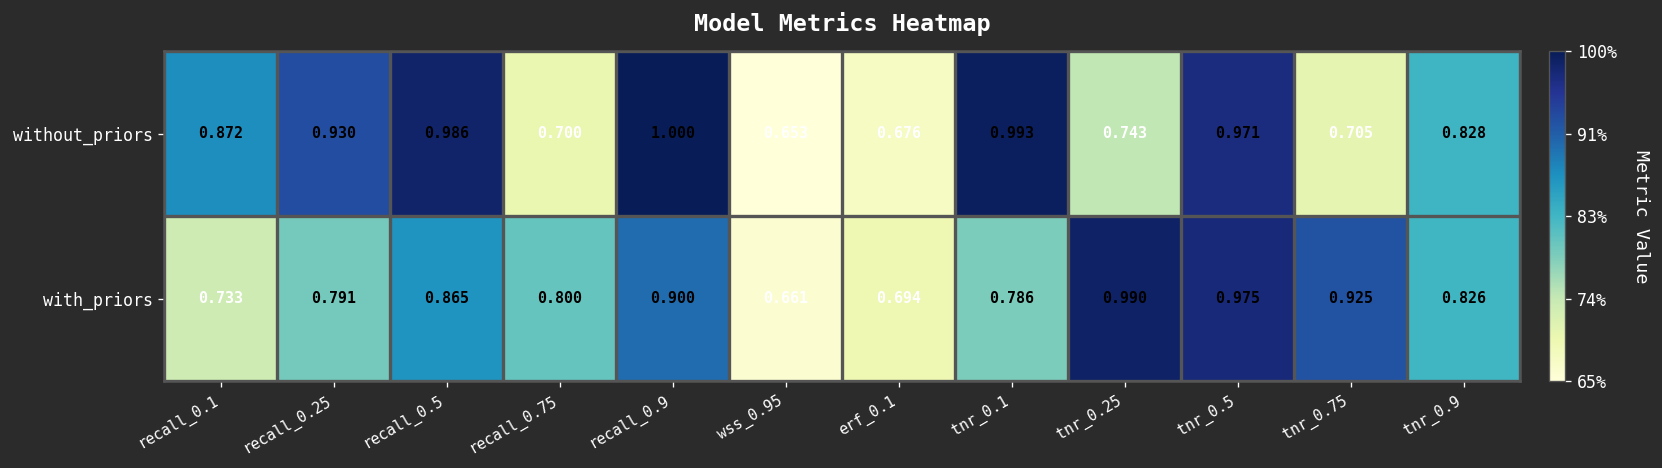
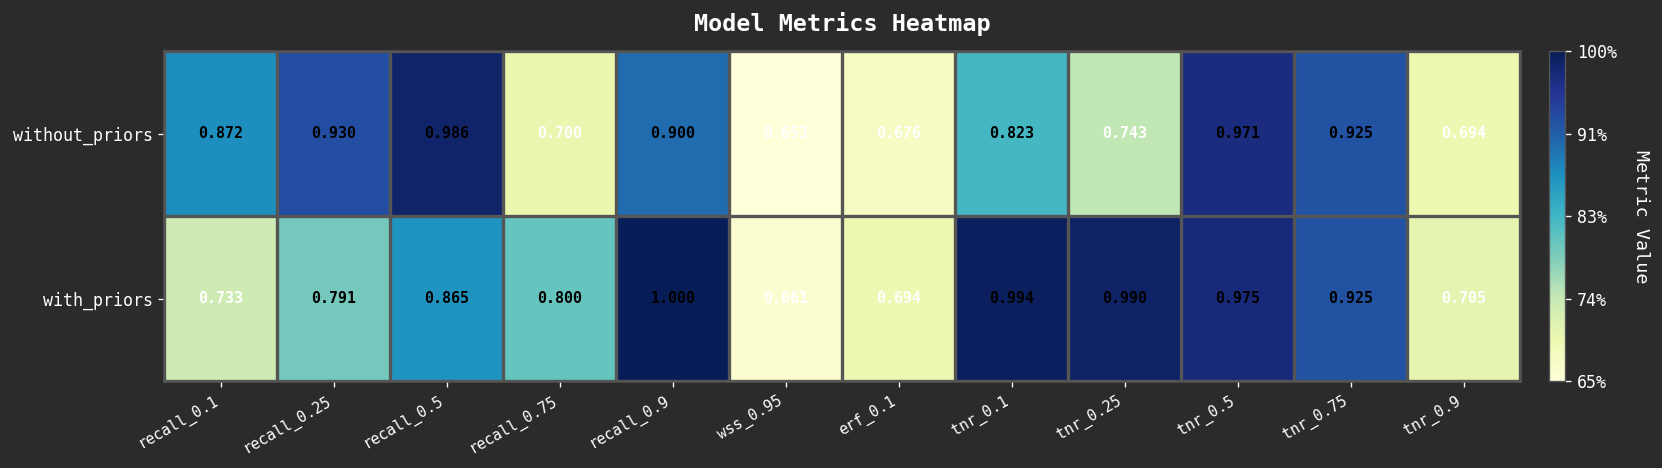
  {
    "without_priors": {
      "recall_0.1": 0.872,
      "recall_0.25": 0.930,
      "recall_0.5": 0.986,
      "recall_0.75": 0.700,
-     "recall_0.9": 1.000,
+     "recall_0.9": 0.900,
      "erf_0.1": 0.676,
-     "tnr_0.1": 0.993,
+     "tnr_0.1": 0.823,
      "tnr_0.25": 0.743,
      "tnr_0.5": 0.971,
-     "tnr_0.75": 0.705,
-     "tnr_0.9": 0.828
+     "tnr_0.75": 0.925,
+     "tnr_0.9": 0.694
    },
    "with_priors": {
      "recall_0.1": 0.733,
      "recall_0.25": 0.791,
      "recall_0.5": 0.865,
      "recall_0.75": 0.800,
-     "recall_0.9": 0.900,
+     "recall_0.9": 1.000,
      "erf_0.1": 0.694,
-     "tnr_0.1": 0.786,
+     "tnr_0.1": 0.994,
      "tnr_0.25": 0.990,
      "tnr_0.5": 0.975,
      "tnr_0.75": 0.925,
-     "tnr_0.9": 0.826
+     "tnr_0.9": 0.705
    }
  }
